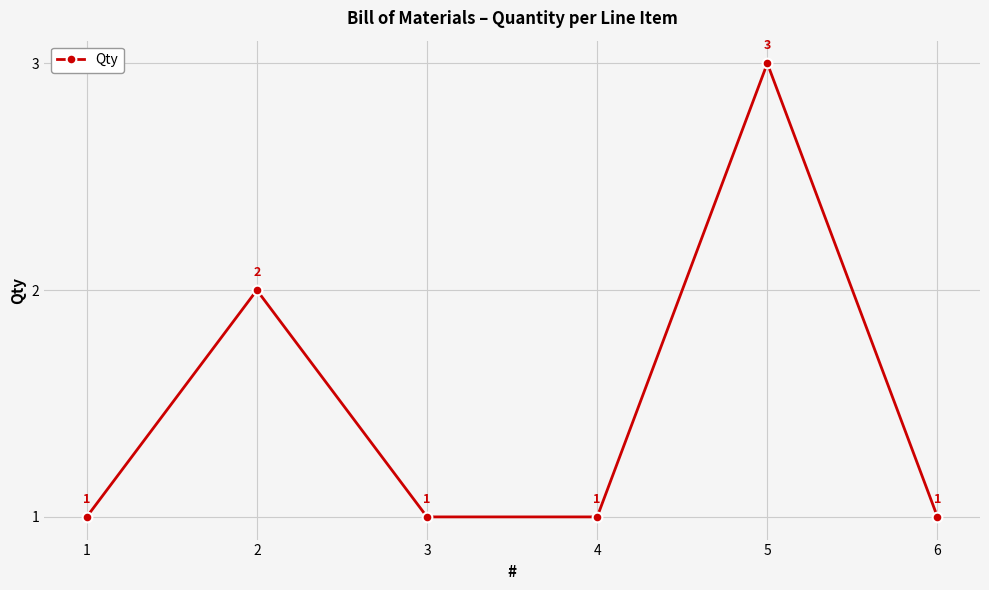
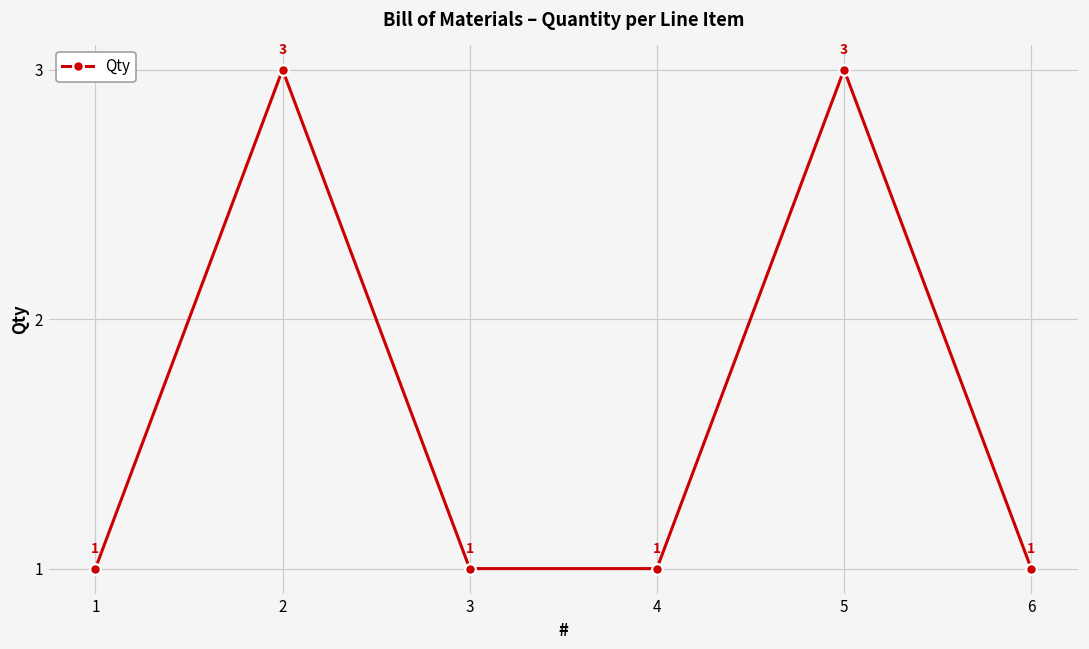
  {
    "1": 1,
-   "2": 2,
+   "2": 3,
    "3": 1,
    "4": 1,
    "5": 3,
    "6": 1
  }
